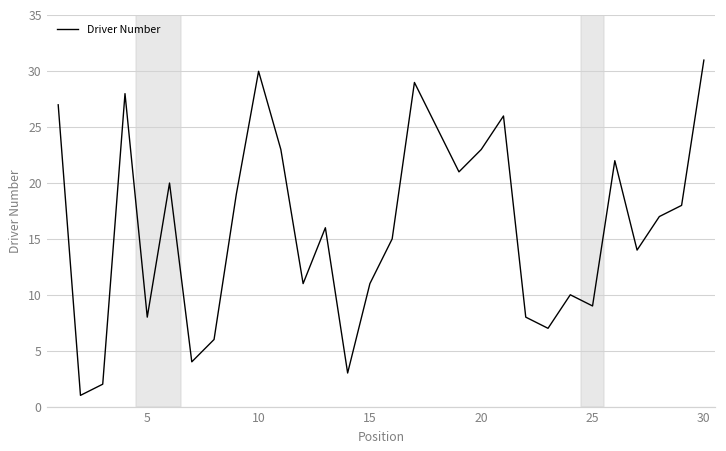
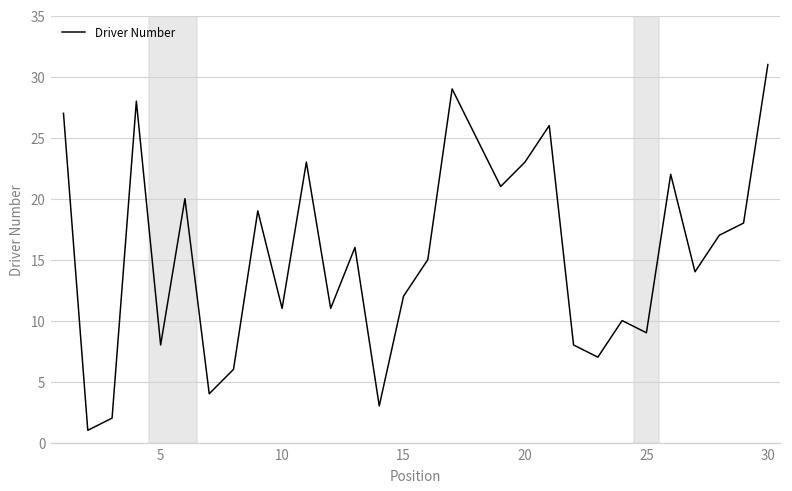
  {
    "5": 8,
-   "10": 30,
-   "15": 11,
+   "10": 11,
+   "15": 12,
    "20": 23,
    "25": 9,
    "30": 31
  }
